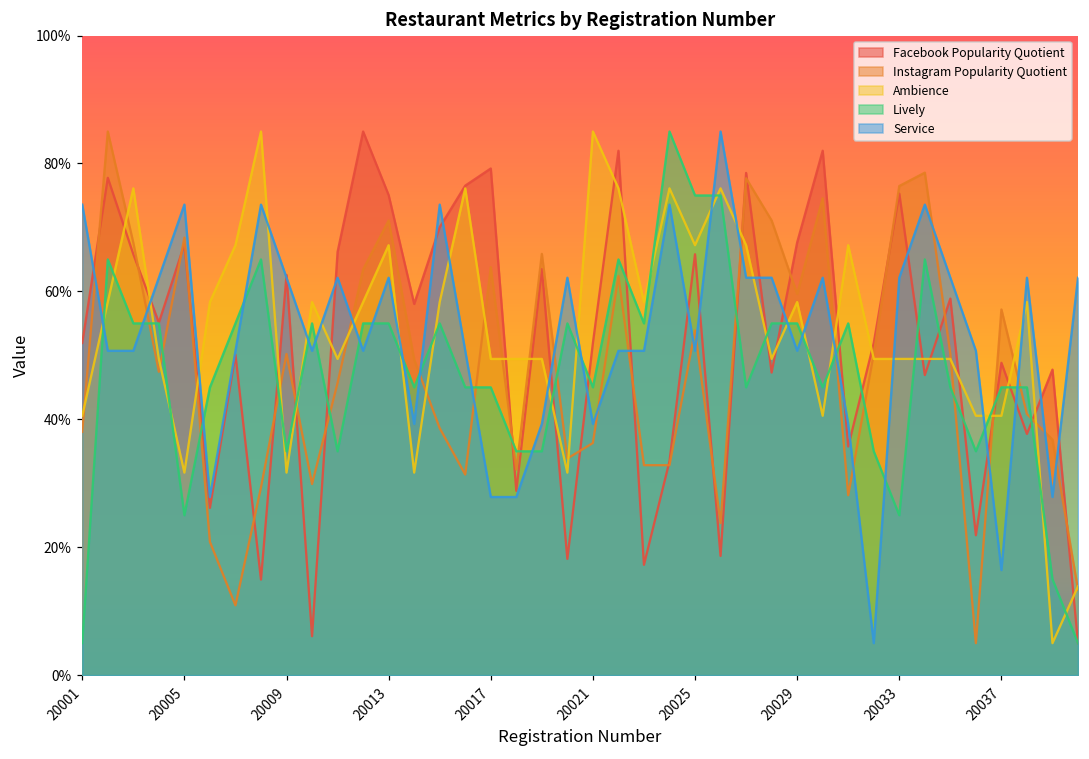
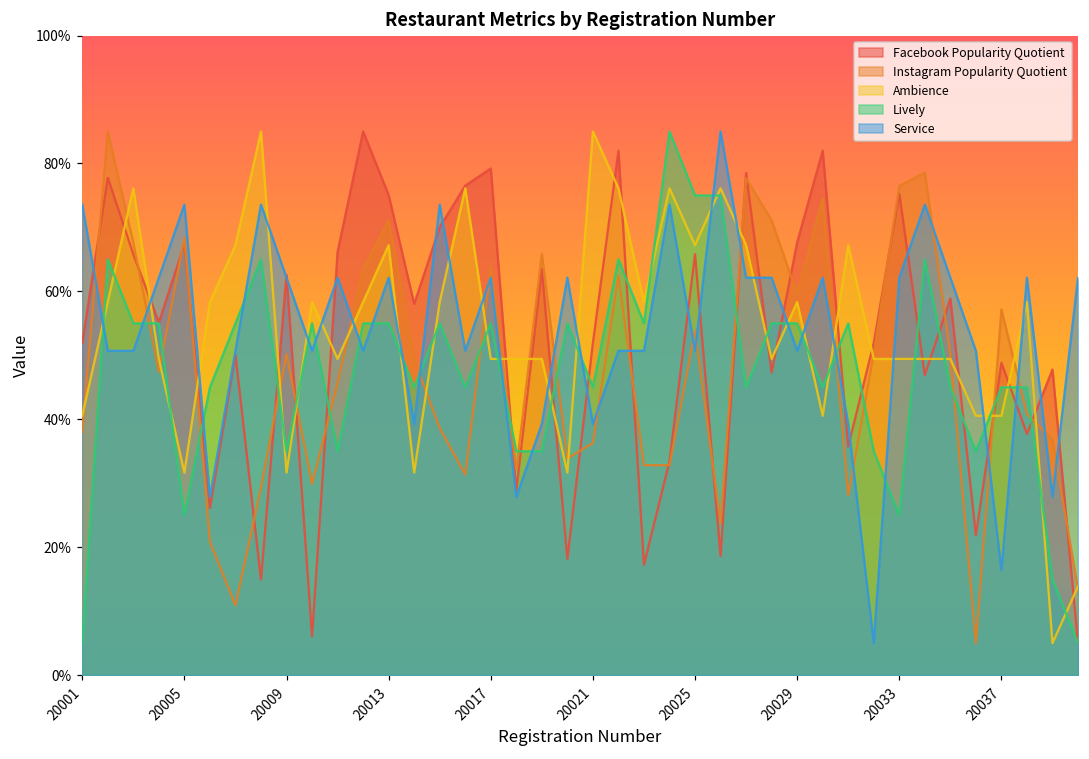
  {
    "Lively": {
      "20001": "5%",
      "20005": "25%",
      "20009": "35%",
      "20013": "55%",
-     "20017": "45%",
+     "20017": "55%",
      "20021": "45%",
      "20025": "75%",
      "20029": "55%",
      "20033": "25%",
      "20037": "45%"
    },
    "Service": {
      "20001": "74%",
      "20005": "74%",
      "20013": "62%",
-     "20017": "28%",
+     "20017": "62%",
      "20021": "39%",
      "20025": "51%",
      "20029": "51%",
      "20033": "62%",
      "20037": "16%"
    }
  }
